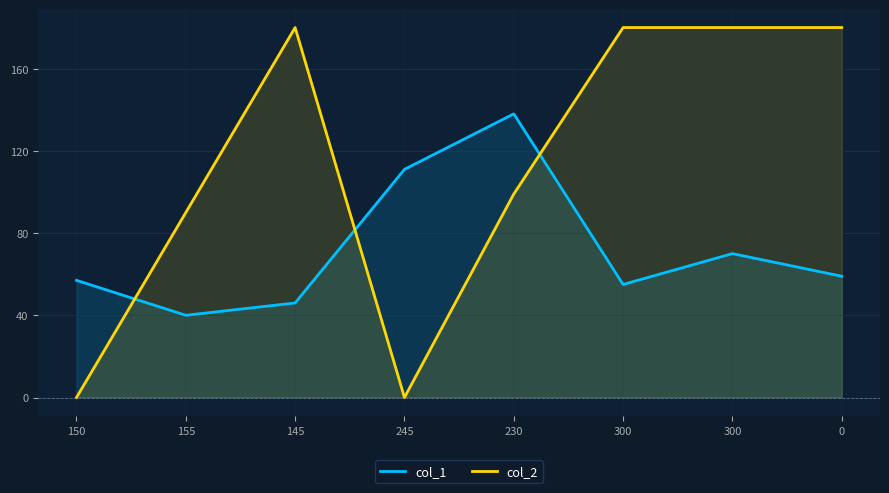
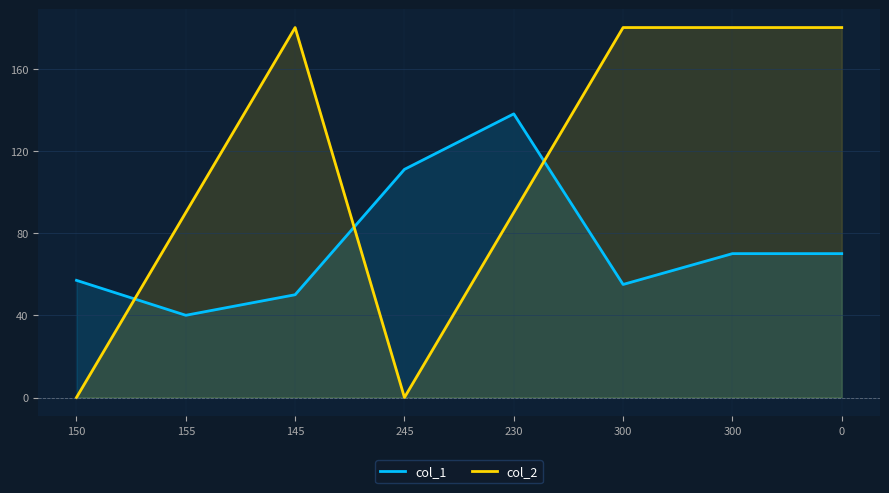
  {
    "col_1": {
      "150": 57,
      "155": 40,
-     "145": 46,
+     "145": 50,
      "245": 111,
      "230": 138,
-     "0": 59
+     "0": 70
    },
    "col_2": {
      "150": 0,
      "155": 90,
      "145": 180,
      "245": 0,
-     "230": 99,
+     "230": 90,
      "0": 180
    }
  }
